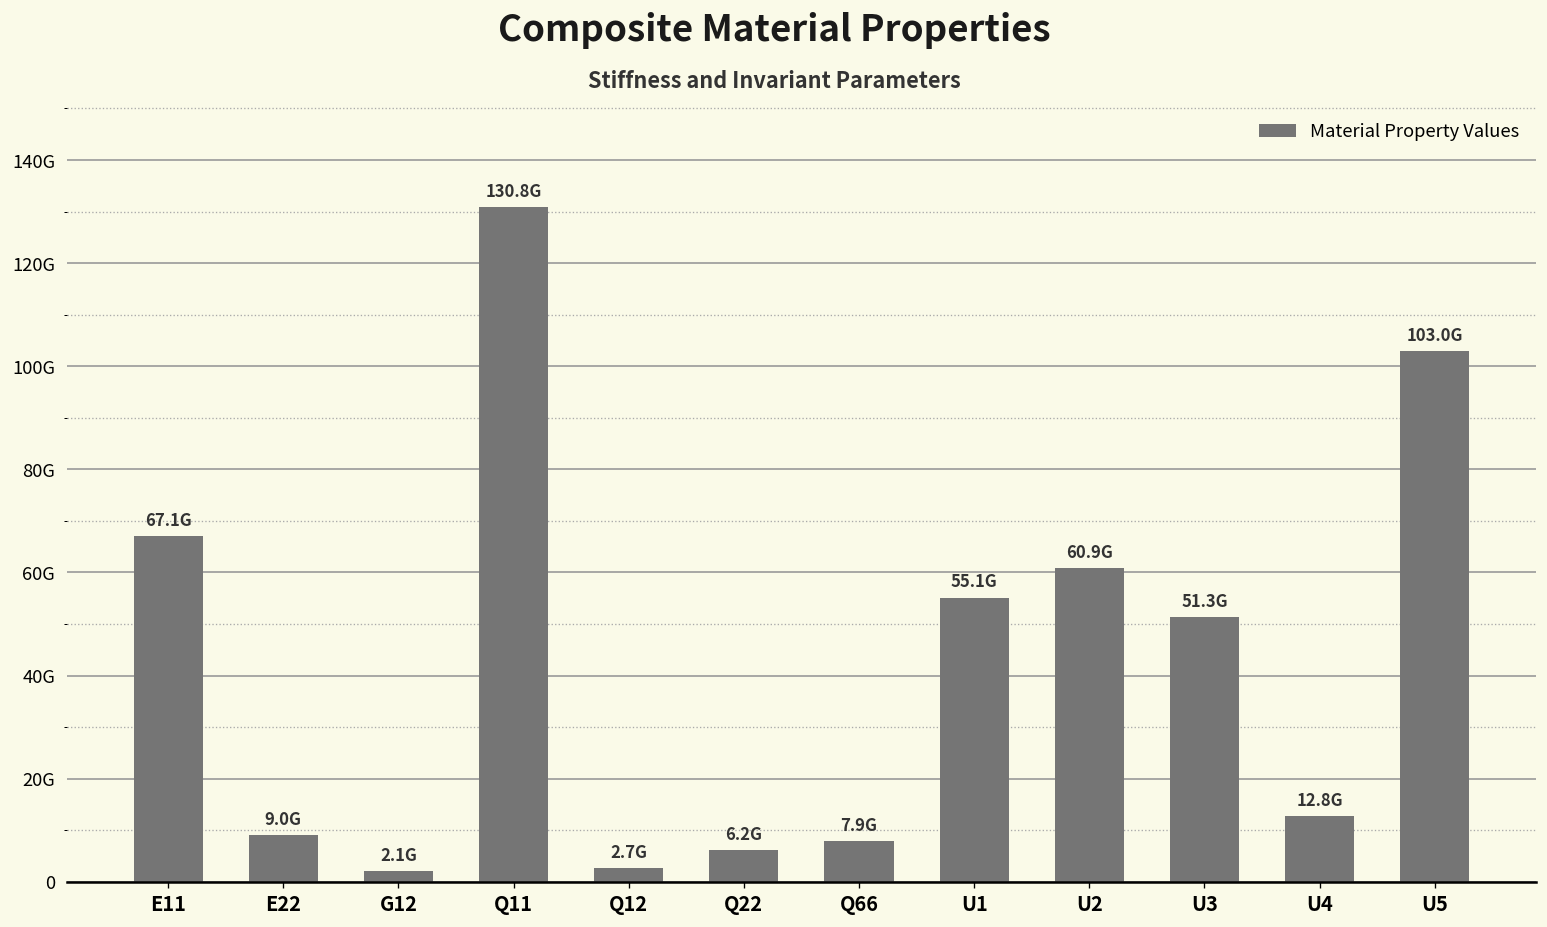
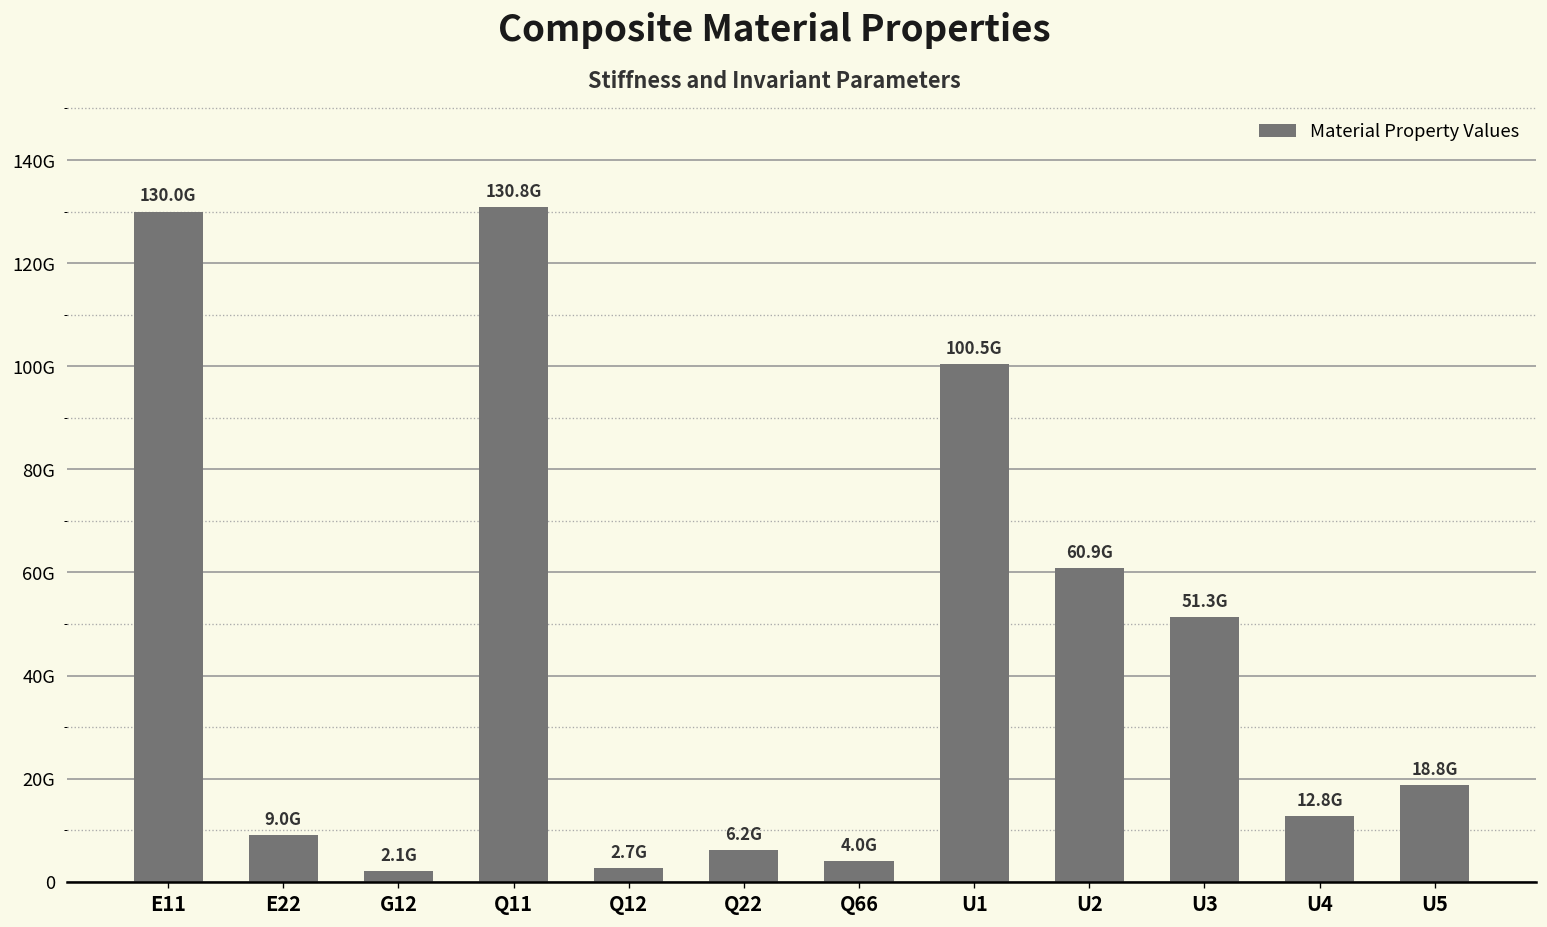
  {
-   "E11": "67.1G",
+   "E11": "130.0G",
    "E22": "9.0G",
    "G12": "2.1G",
    "Q11": "130.8G",
    "Q12": "2.7G",
    "Q22": "6.2G",
-   "Q66": "7.9G",
-   "U1": "55.1G",
+   "Q66": "4.0G",
+   "U1": "100.5G",
    "U2": "60.9G",
    "U3": "51.3G",
    "U4": "12.8G",
-   "U5": "103.0G"
+   "U5": "18.8G"
  }
